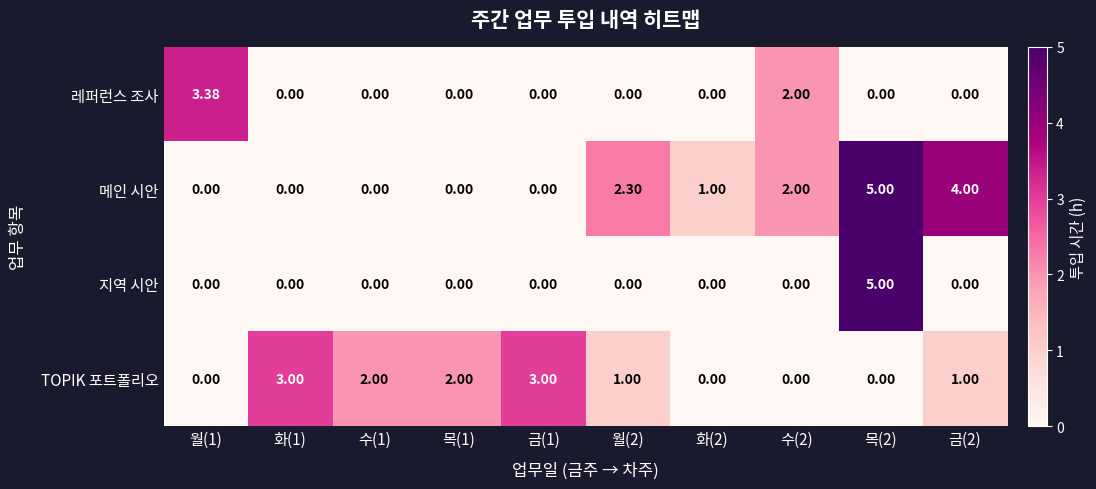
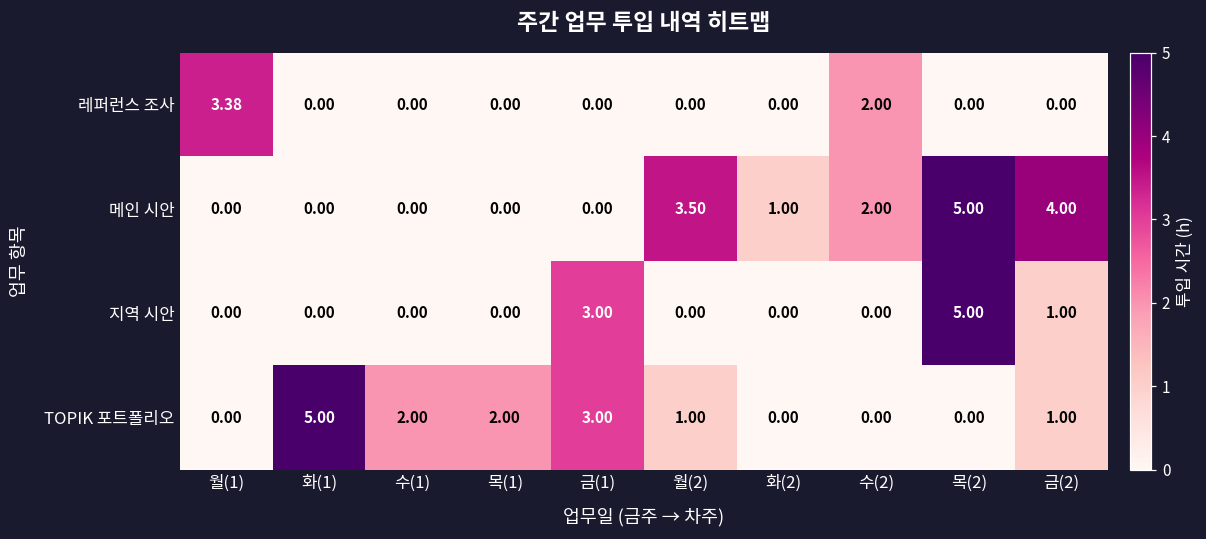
  {
    "레퍼런스 조사": {
      "월(1)": 3.38,
      "화(1)": 0.00,
      "수(1)": 0.00,
      "목(1)": 0.00,
      "금(1)": 0.00,
      "월(2)": 0.00,
      "화(2)": 0.00,
      "수(2)": 2.00,
      "목(2)": 0.00,
      "금(2)": 0.00
    },
    "메인 시안": {
      "월(1)": 0.00,
      "화(1)": 0.00,
      "수(1)": 0.00,
      "목(1)": 0.00,
      "금(1)": 0.00,
-     "월(2)": 2.30,
+     "월(2)": 3.50,
      "화(2)": 1.00,
      "수(2)": 2.00,
      "목(2)": 5.00,
      "금(2)": 4.00
    },
    "지역 시안": {
      "월(1)": 0.00,
      "화(1)": 0.00,
      "수(1)": 0.00,
      "목(1)": 0.00,
-     "금(1)": 0.00,
+     "금(1)": 3.00,
      "월(2)": 0.00,
      "화(2)": 0.00,
      "수(2)": 0.00,
      "목(2)": 5.00,
-     "금(2)": 0.00
+     "금(2)": 1.00
    },
    "TOPIK 포트폴리오": {
      "월(1)": 0.00,
-     "화(1)": 3.00,
+     "화(1)": 5.00,
      "수(1)": 2.00,
      "목(1)": 2.00,
      "금(1)": 3.00,
      "월(2)": 1.00,
      "화(2)": 0.00,
      "수(2)": 0.00,
      "목(2)": 0.00,
      "금(2)": 1.00
    }
  }
